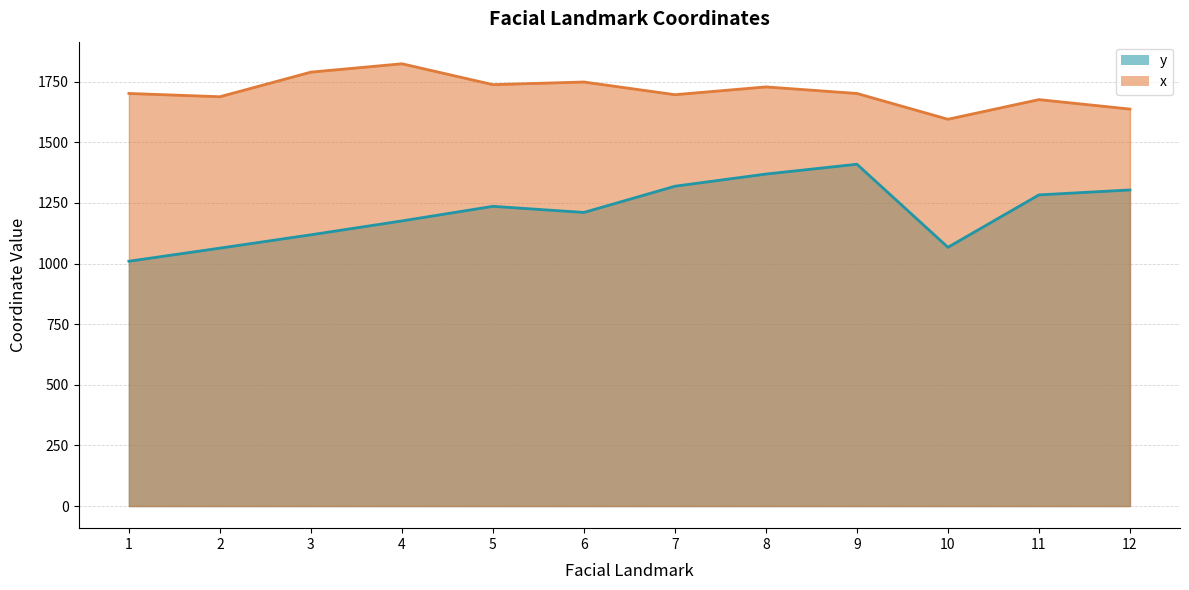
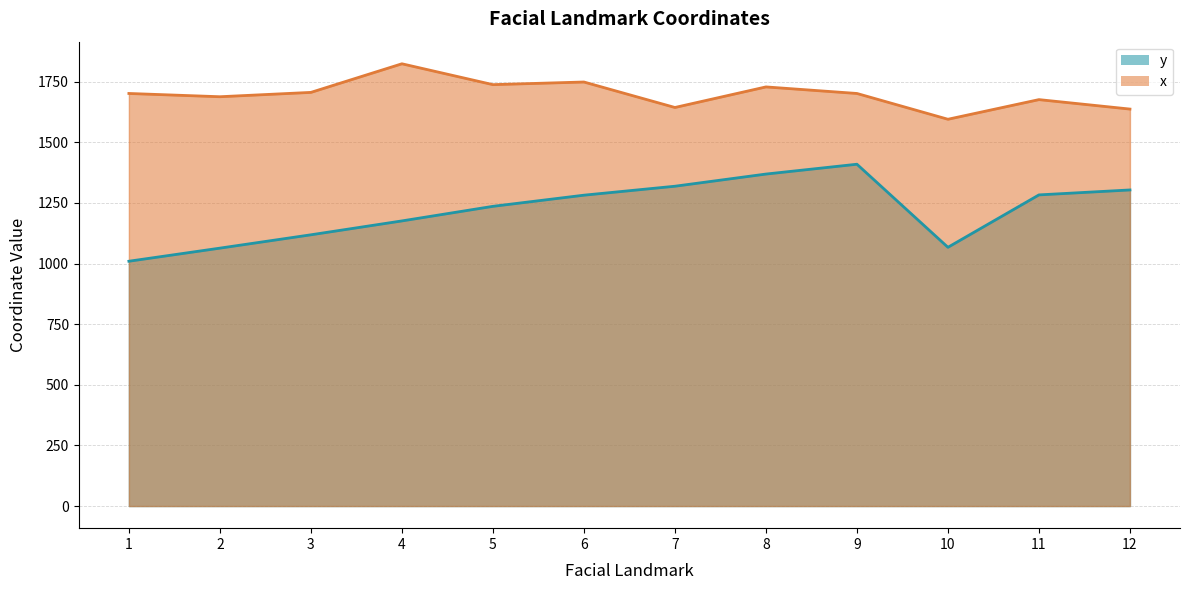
  {
    "y": {
      "1": 1010,
      "2": 1060,
      "3": 1120,
      "4": 1180,
      "5": 1240,
-     "6": 1210,
+     "6": 1280,
      "7": 1320,
      "8": 1370,
      "9": 1410,
      "10": 1070,
      "11": 1280,
      "12": 1300
    },
    "x": {
      "1": 1700,
      "2": 1690,
-     "3": 1790,
+     "3": 1710,
      "4": 1820,
      "5": 1740,
      "6": 1750,
-     "7": 1700,
+     "7": 1640,
      "8": 1730,
      "9": 1700,
      "10": 1600,
      "11": 1680,
      "12": 1640
    }
  }
